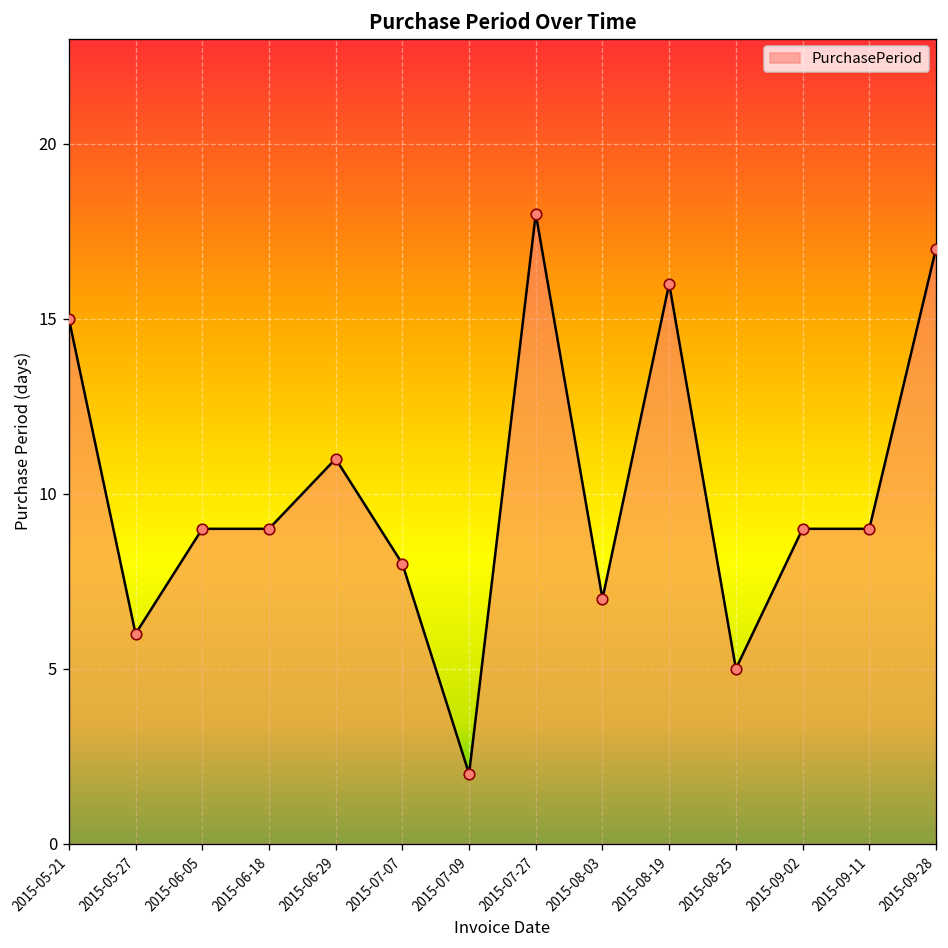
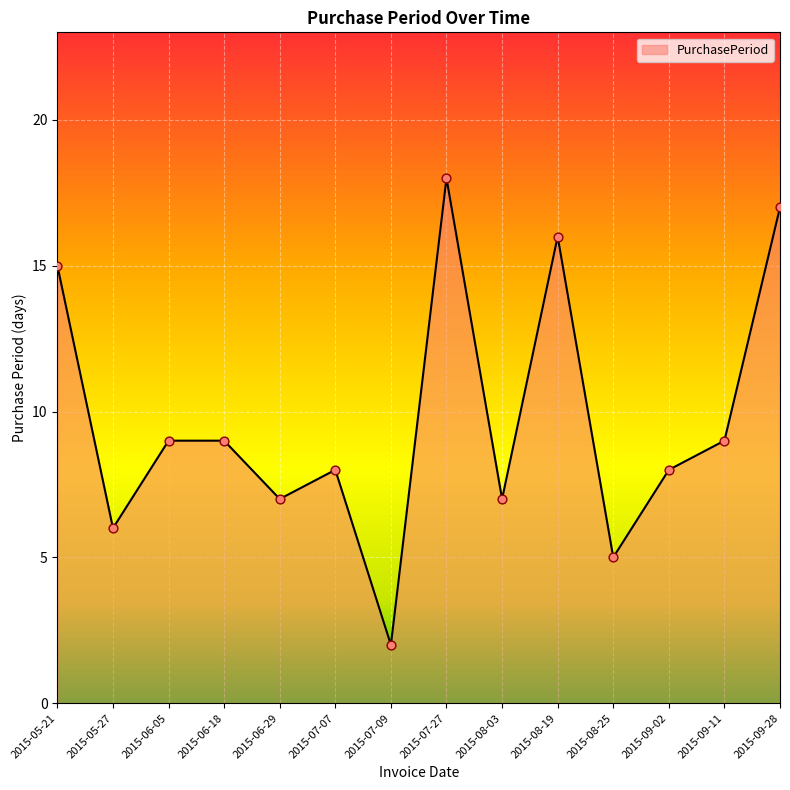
  {
    "2015-05-21": 15,
    "2015-05-27": 6,
    "2015-06-05": 9,
    "2015-06-18": 9,
-   "2015-06-29": 11,
+   "2015-06-29": 7,
    "2015-07-07": 8,
    "2015-07-09": 2,
    "2015-07-27": 18,
    "2015-08-03": 7,
    "2015-08-19": 16,
    "2015-08-25": 5,
-   "2015-09-02": 9,
+   "2015-09-02": 8,
    "2015-09-11": 9,
    "2015-09-28": 17
  }
